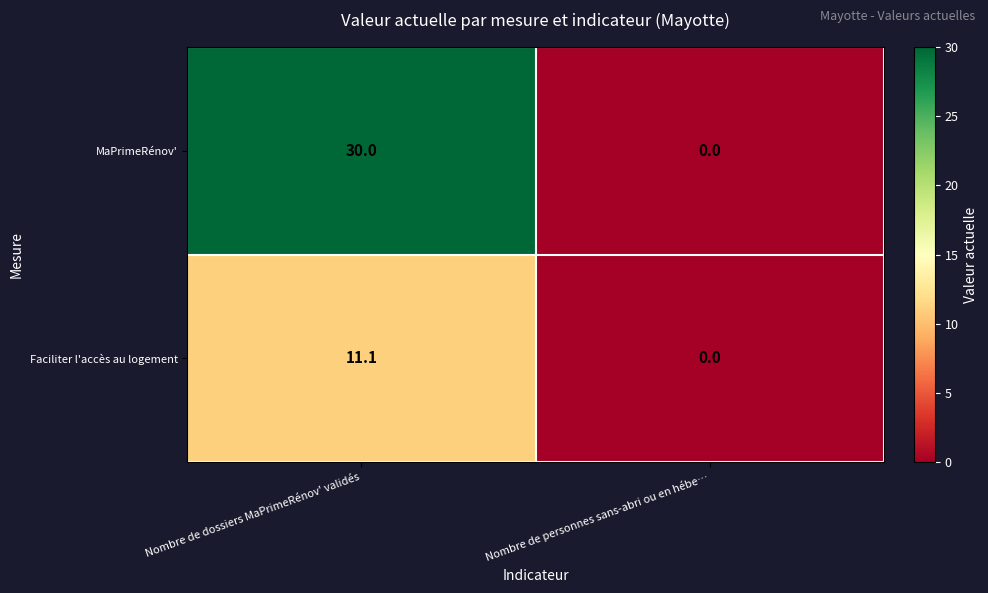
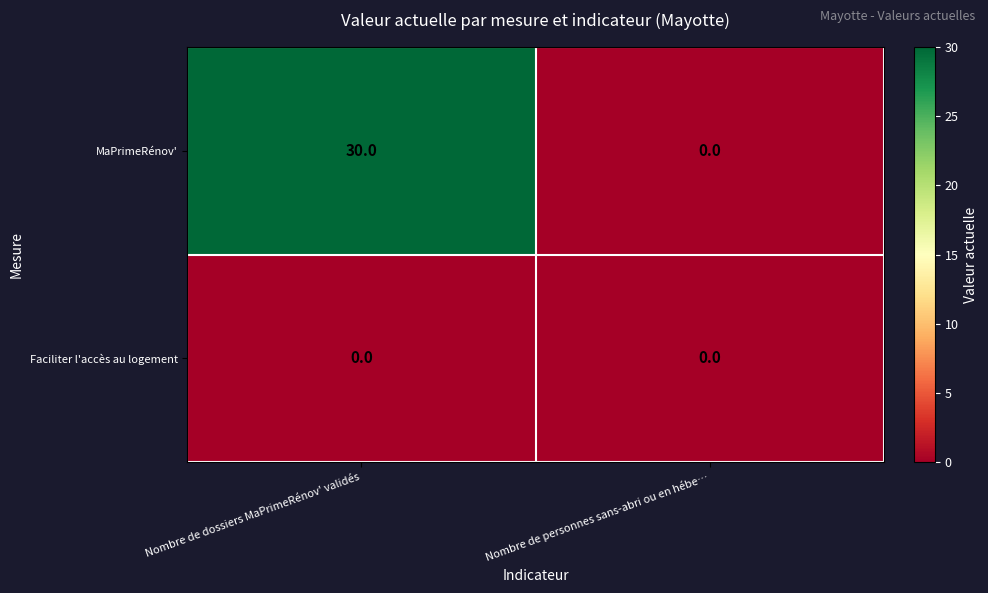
  {
    "MaPrimeRénov'": {
      "Nombre de dossiers MaPrimeRénov' validés": 30.0,
      "Nombre de personnes sans-abri ou en hébe…": 0.0
    },
    "Faciliter l'accès au logement": {
-     "Nombre de dossiers MaPrimeRénov' validés": 11.1,
+     "Nombre de dossiers MaPrimeRénov' validés": 0.0,
      "Nombre de personnes sans-abri ou en hébe…": 0.0
    }
  }
